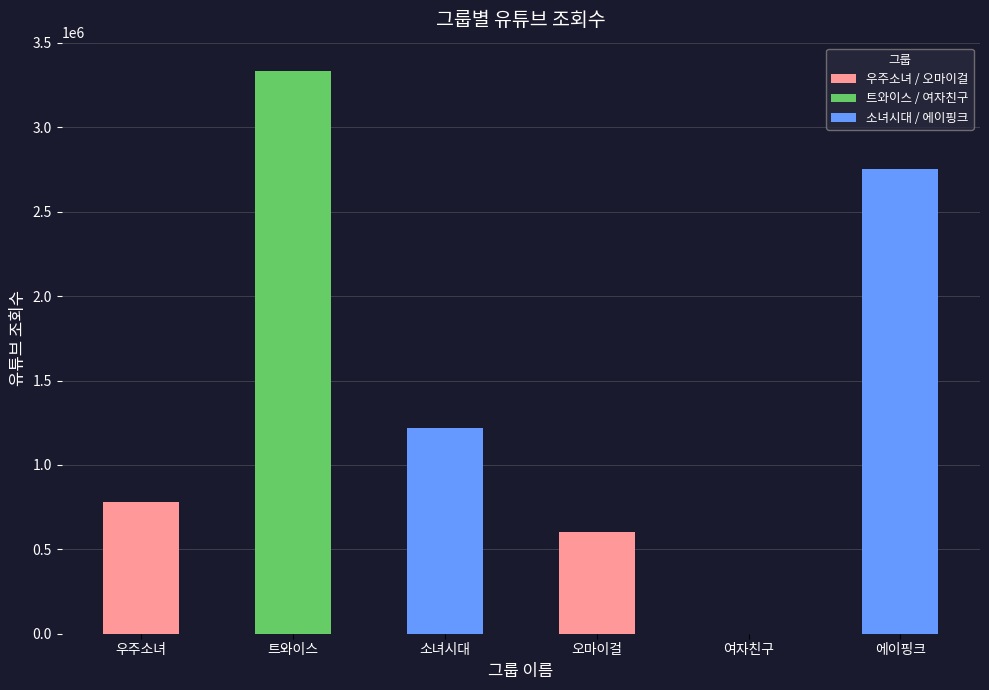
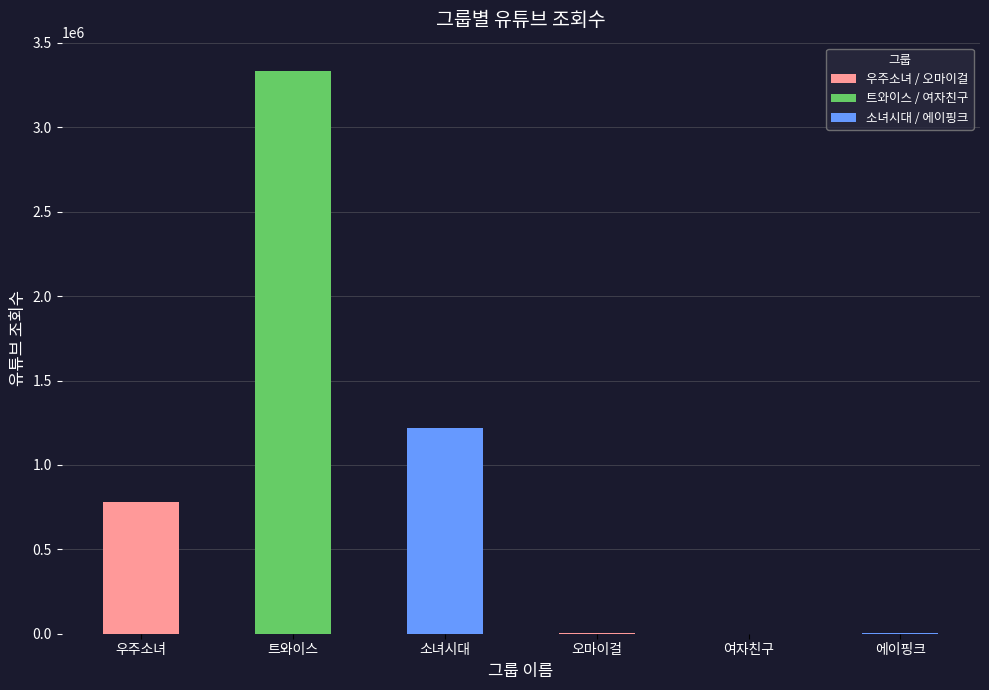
  {
    "우주소녀": 780000,
    "트와이스": 3330000,
    "소녀시대": 1220000,
-   "오마이걸": 600000,
-   "에이핑크": 2750000
+   "오마이걸": 0,
+   "에이핑크": 0
  }
